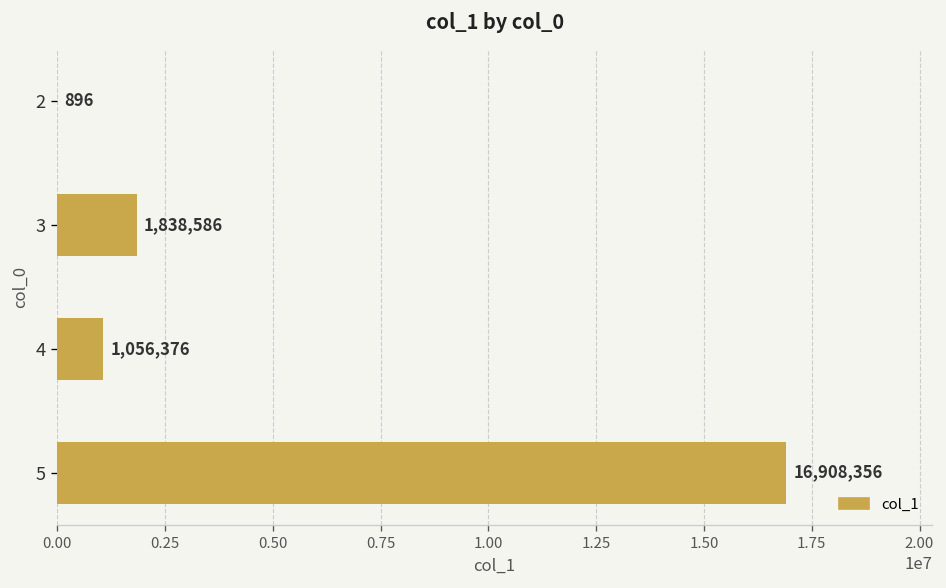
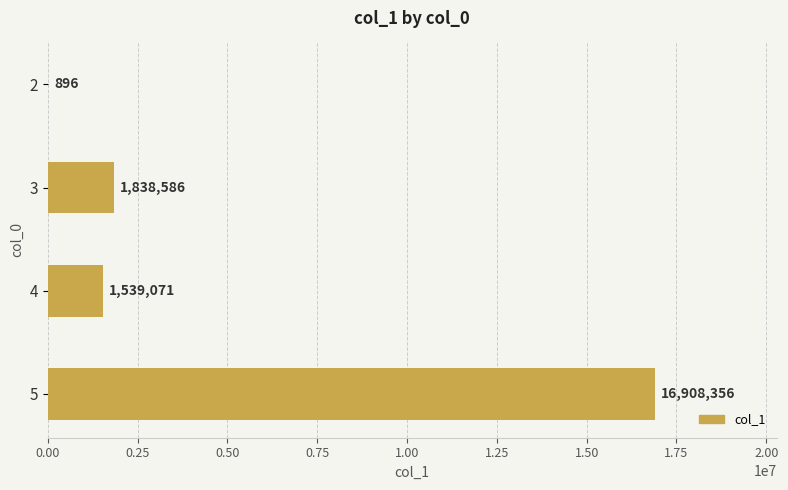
  {
    "2": "896",
    "3": "1,838,586",
-   "4": "1,056,376",
+   "4": "1,539,071",
    "5": "16,908,356"
  }
